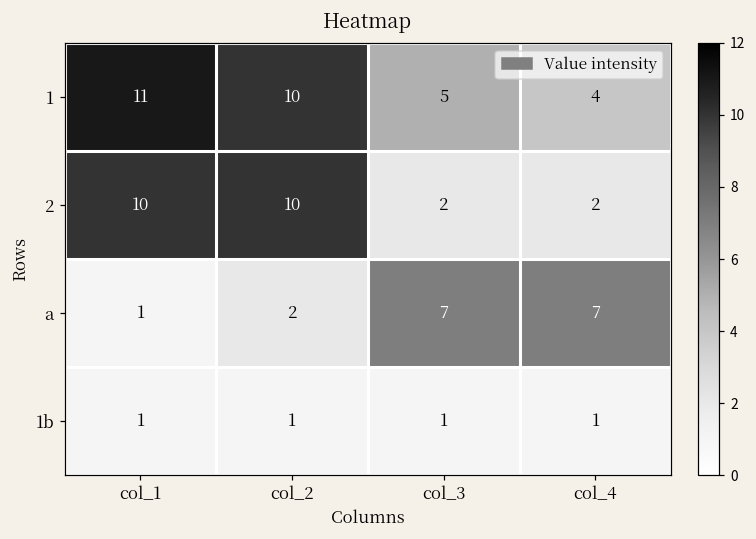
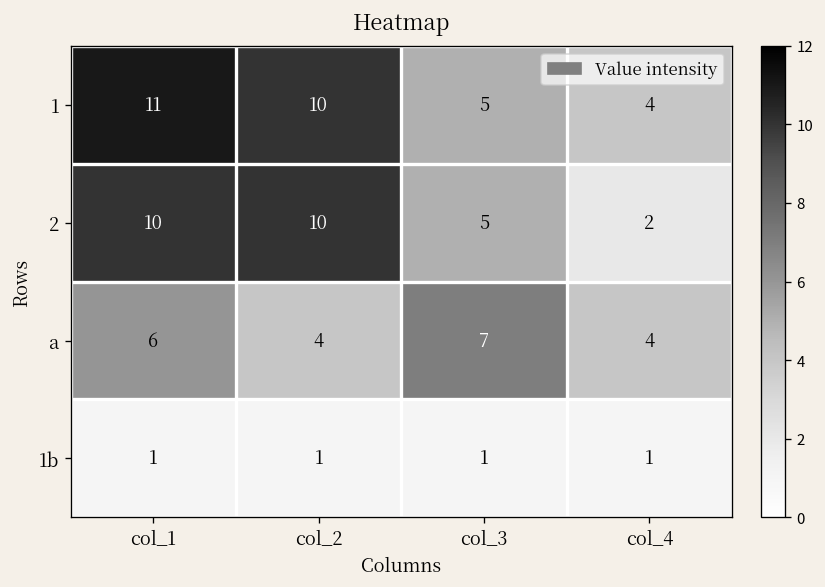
  {
    "1": {
      "col_1": 11,
      "col_2": 10,
      "col_3": 5,
      "col_4": 4
    },
    "2": {
      "col_1": 10,
      "col_2": 10,
-     "col_3": 2,
+     "col_3": 5,
      "col_4": 2
    },
    "a": {
-     "col_1": 1,
-     "col_2": 2,
+     "col_1": 6,
+     "col_2": 4,
      "col_3": 7,
-     "col_4": 7
+     "col_4": 4
    },
    "1b": {
      "col_1": 1,
      "col_2": 1,
      "col_3": 1,
      "col_4": 1
    }
  }
